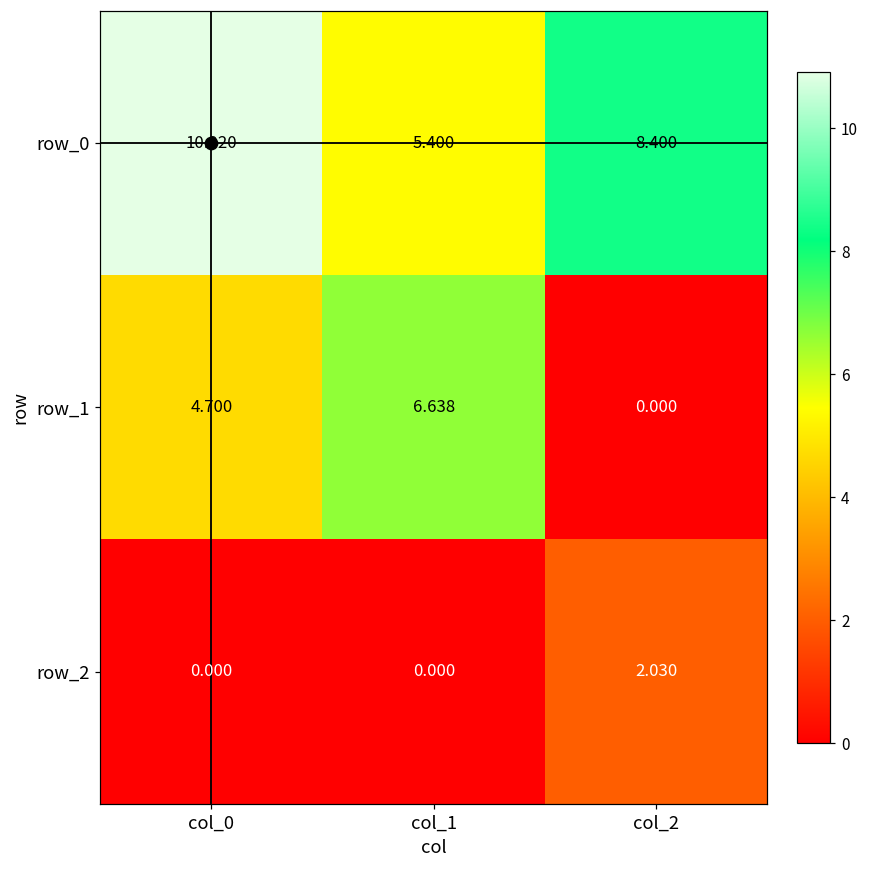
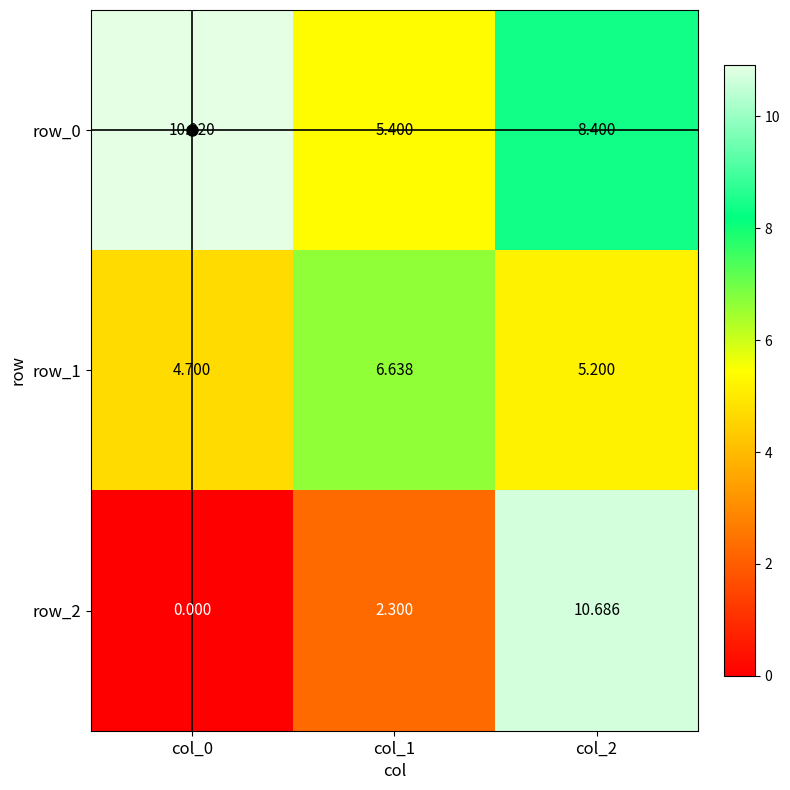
  {
    "row_0": {
      "col_1": 5.400,
      "col_2": 8.400
    },
    "row_1": {
      "col_0": 4.700,
      "col_1": 6.638,
-     "col_2": 0.000
+     "col_2": 5.200
    },
    "row_2": {
      "col_0": 0.000,
-     "col_1": 0.000,
-     "col_2": 2.030
+     "col_1": 2.300,
+     "col_2": 10.686
    }
  }
